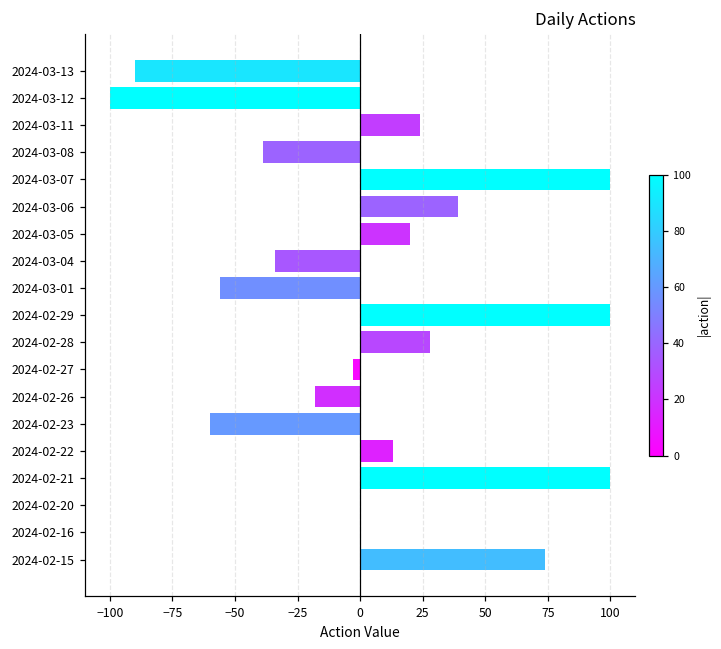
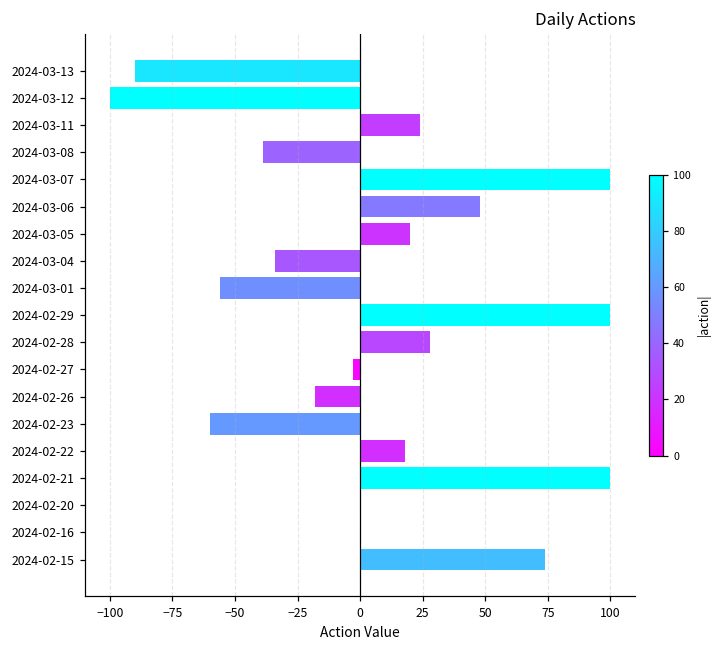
  {
    "2024-03-13": -90,
    "2024-03-12": -100,
    "2024-03-11": 24,
    "2024-03-08": -39,
    "2024-03-07": 100,
-   "2024-03-06": 39,
+   "2024-03-06": 48,
    "2024-03-05": 20,
    "2024-03-04": -34,
    "2024-03-01": -56,
    "2024-02-29": 100,
    "2024-02-28": 28,
    "2024-02-27": -3,
    "2024-02-26": -18,
    "2024-02-23": -60,
-   "2024-02-22": 13,
+   "2024-02-22": 18,
    "2024-02-21": 100,
    "2024-02-20": 0,
    "2024-02-16": 0,
    "2024-02-15": 74
  }
